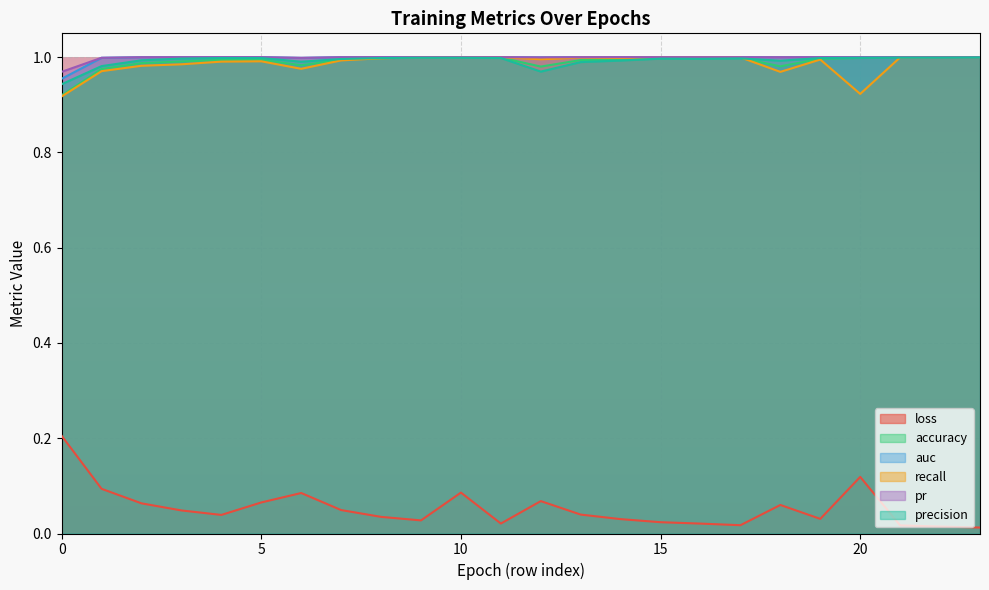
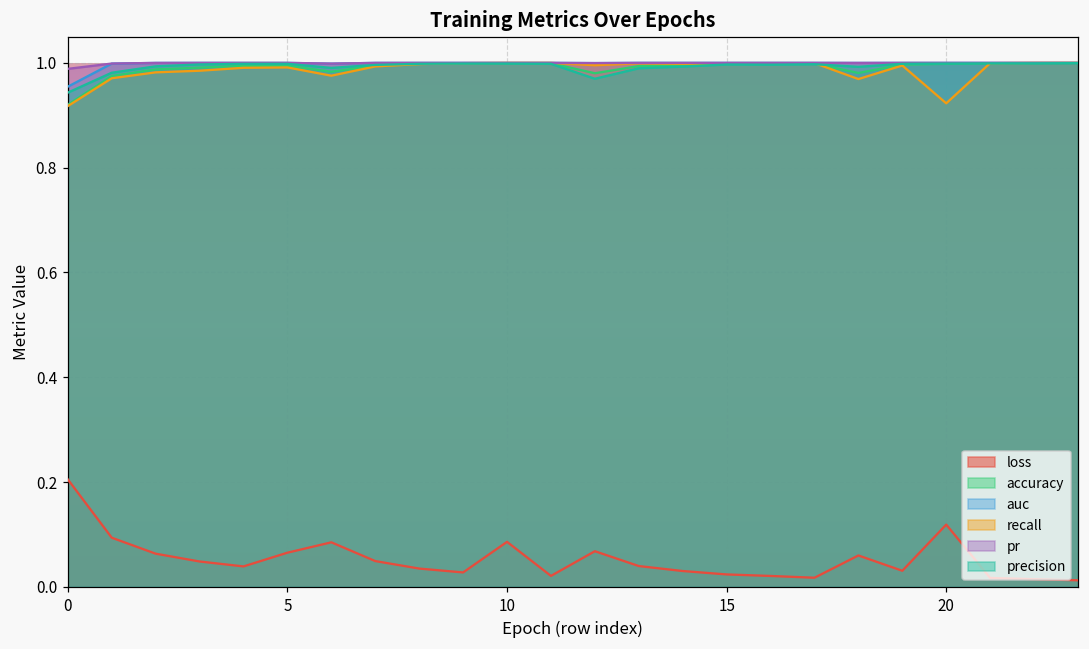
  {
    "loss": {
      "0": 0.21,
      "5": 0.07,
      "10": 0.09,
      "15": 0.02,
      "20": 0.12
    },
    "recall": {
      "20": 0.92
    },
    "pr": {
-     "0": 0.97
+     "0": 0.99
    }
  }
